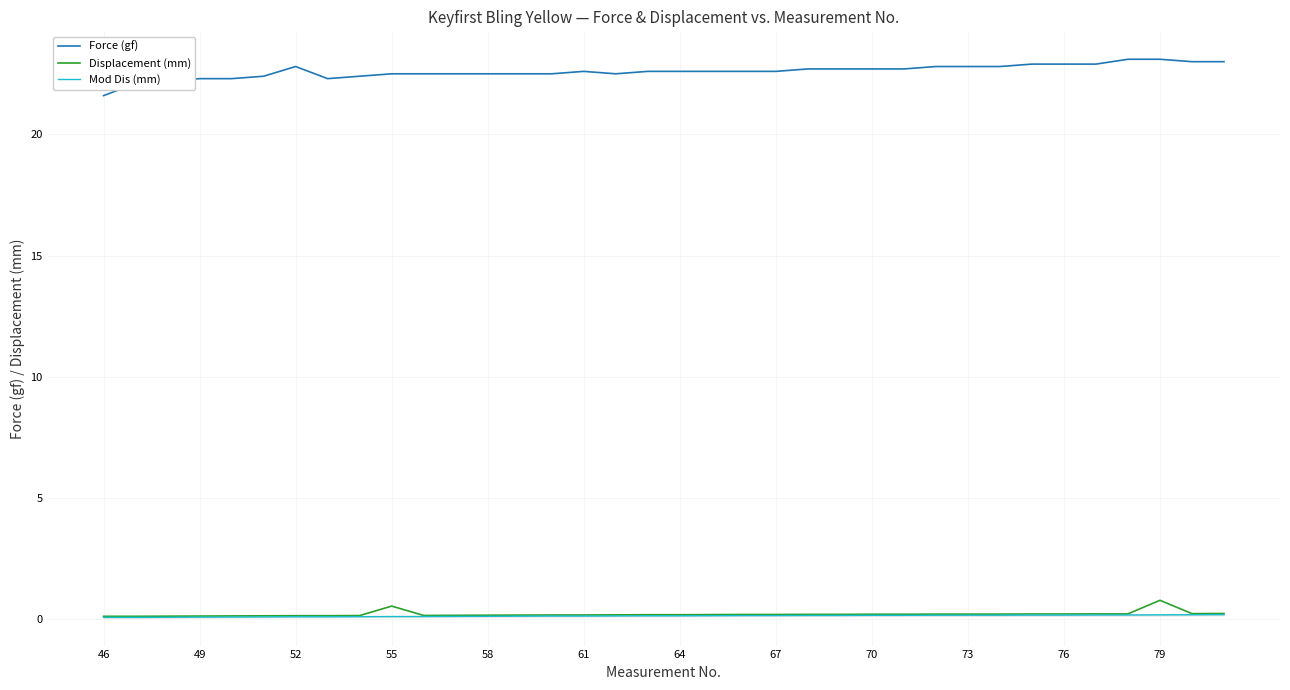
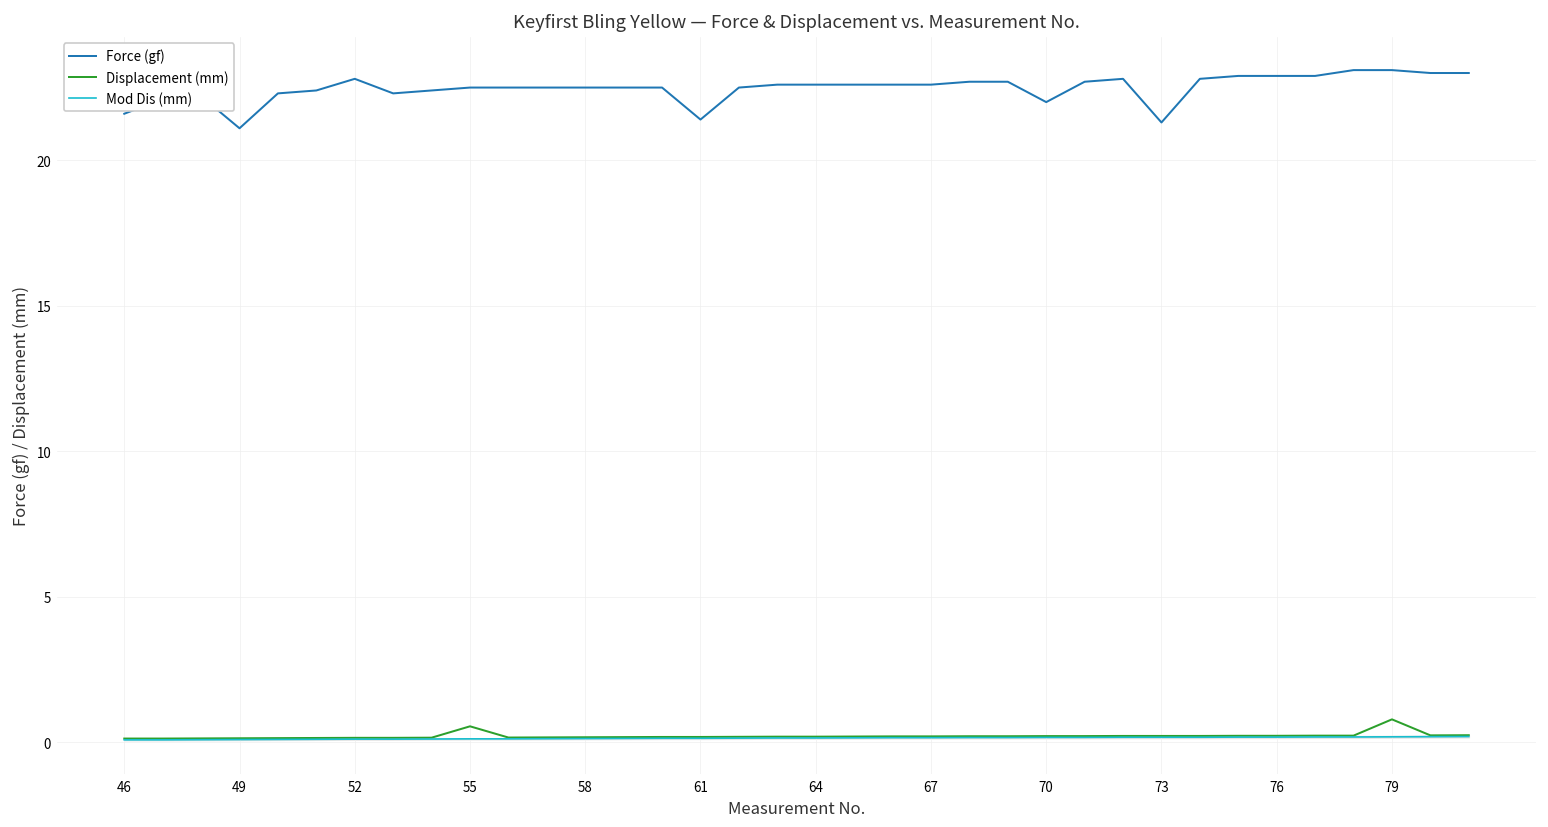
  {
    "Force (gf)": {
      "46": 21.6,
-     "49": 22.3,
+     "49": 21.1,
      "52": 22.8,
      "55": 22.5,
      "58": 22.5,
-     "61": 22.6,
+     "61": 21.4,
      "64": 22.6,
      "67": 22.6,
-     "70": 22.7,
-     "73": 22.8,
+     "70": 22.0,
+     "73": 21.3,
      "76": 22.9,
      "79": 23.1
    },
    "Displacement (mm)": {
      "55": 0.5,
      "79": 0.8
    }
  }
